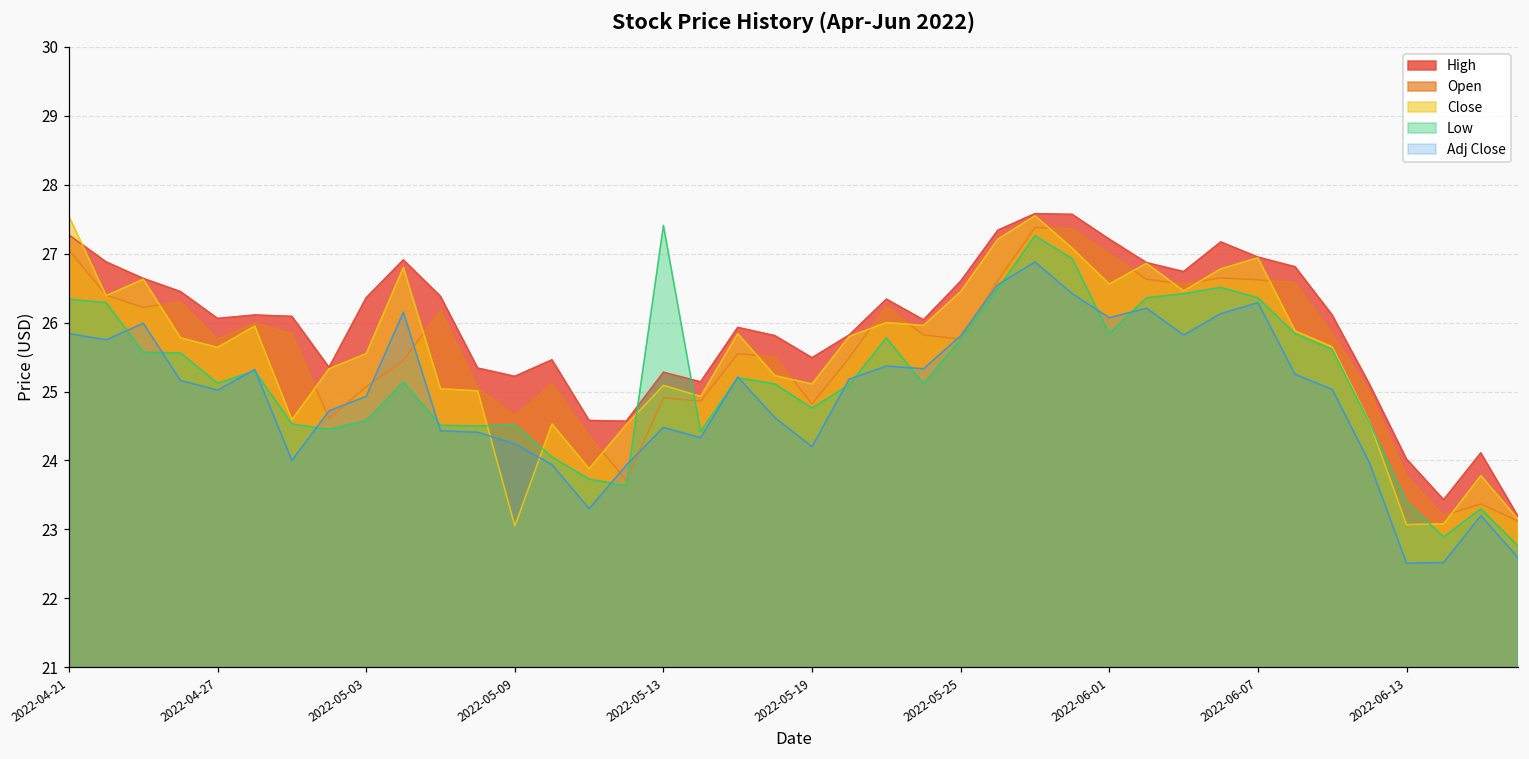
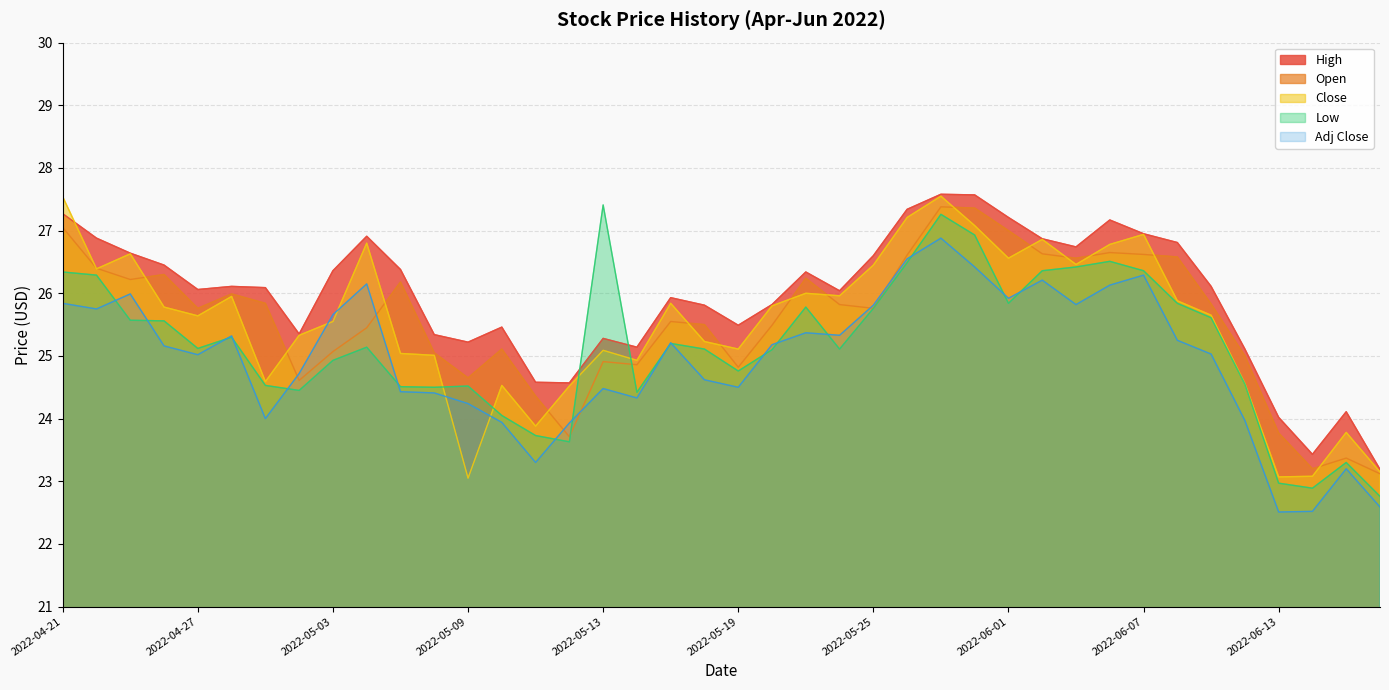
  {
    "Close": {
      "2022-04-21": 27.5,
      "2022-04-27": 25.6,
      "2022-05-03": 25.6,
      "2022-05-09": 23.1,
      "2022-05-13": 25.1,
      "2022-05-19": 25.1,
      "2022-05-25": 26.5,
      "2022-06-01": 26.6,
      "2022-06-13": 23.1
    },
    "Low": {
      "2022-04-21": 26.3,
      "2022-04-27": 25.1,
-     "2022-05-03": 24.6,
+     "2022-05-03": 24.9,
      "2022-05-09": 24.5,
      "2022-05-13": 27.4,
      "2022-05-19": 24.8,
      "2022-06-01": 25.8,
      "2022-06-07": 26.4,
-     "2022-06-13": 23.4
+     "2022-06-13": 23.0
    },
    "Adj Close": {
      "2022-04-21": 25.8,
      "2022-04-27": 25.0,
-     "2022-05-03": 24.9,
+     "2022-05-03": 25.7,
      "2022-05-09": 24.2,
      "2022-05-13": 24.5,
-     "2022-05-19": 24.2,
+     "2022-05-19": 24.5,
      "2022-05-25": 25.8,
-     "2022-06-01": 26.1,
+     "2022-06-01": 25.9,
      "2022-06-07": 26.3,
      "2022-06-13": 22.5
    }
  }
